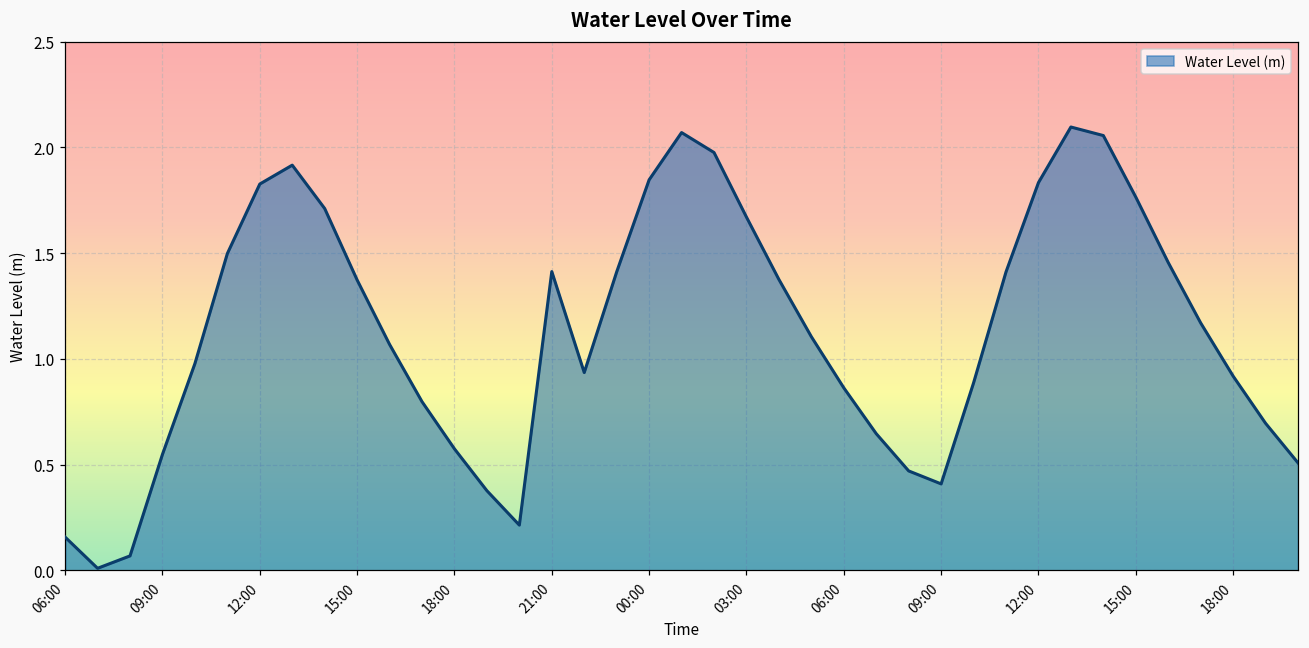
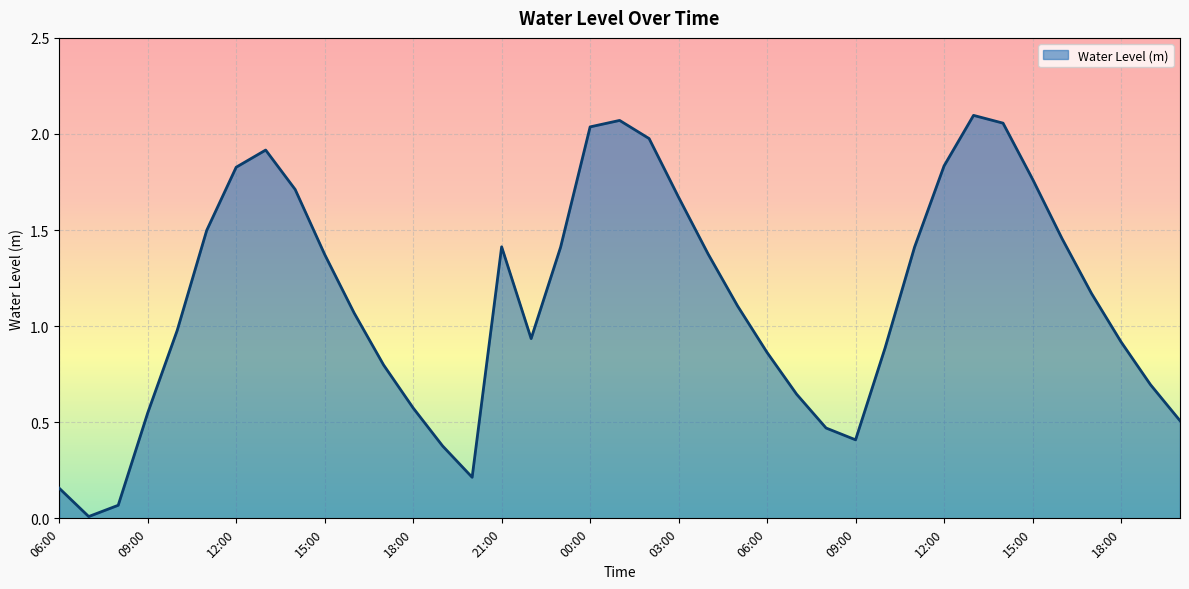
  {
    "21:00": 1.41,
-   "00:00": 1.85,
+   "00:00": 2.04,
    "03:00": 1.67
  }
